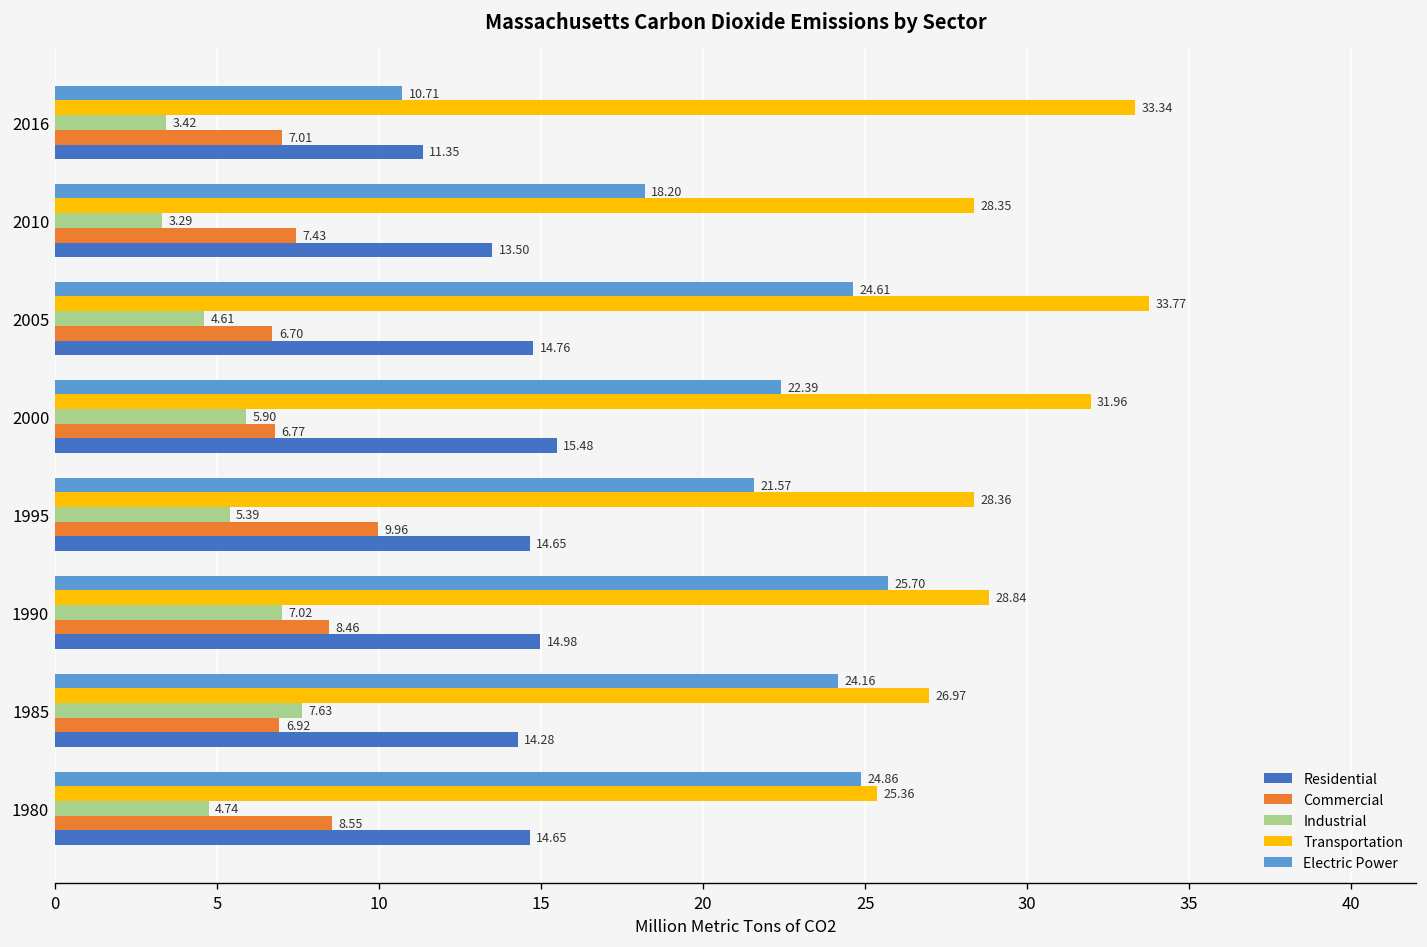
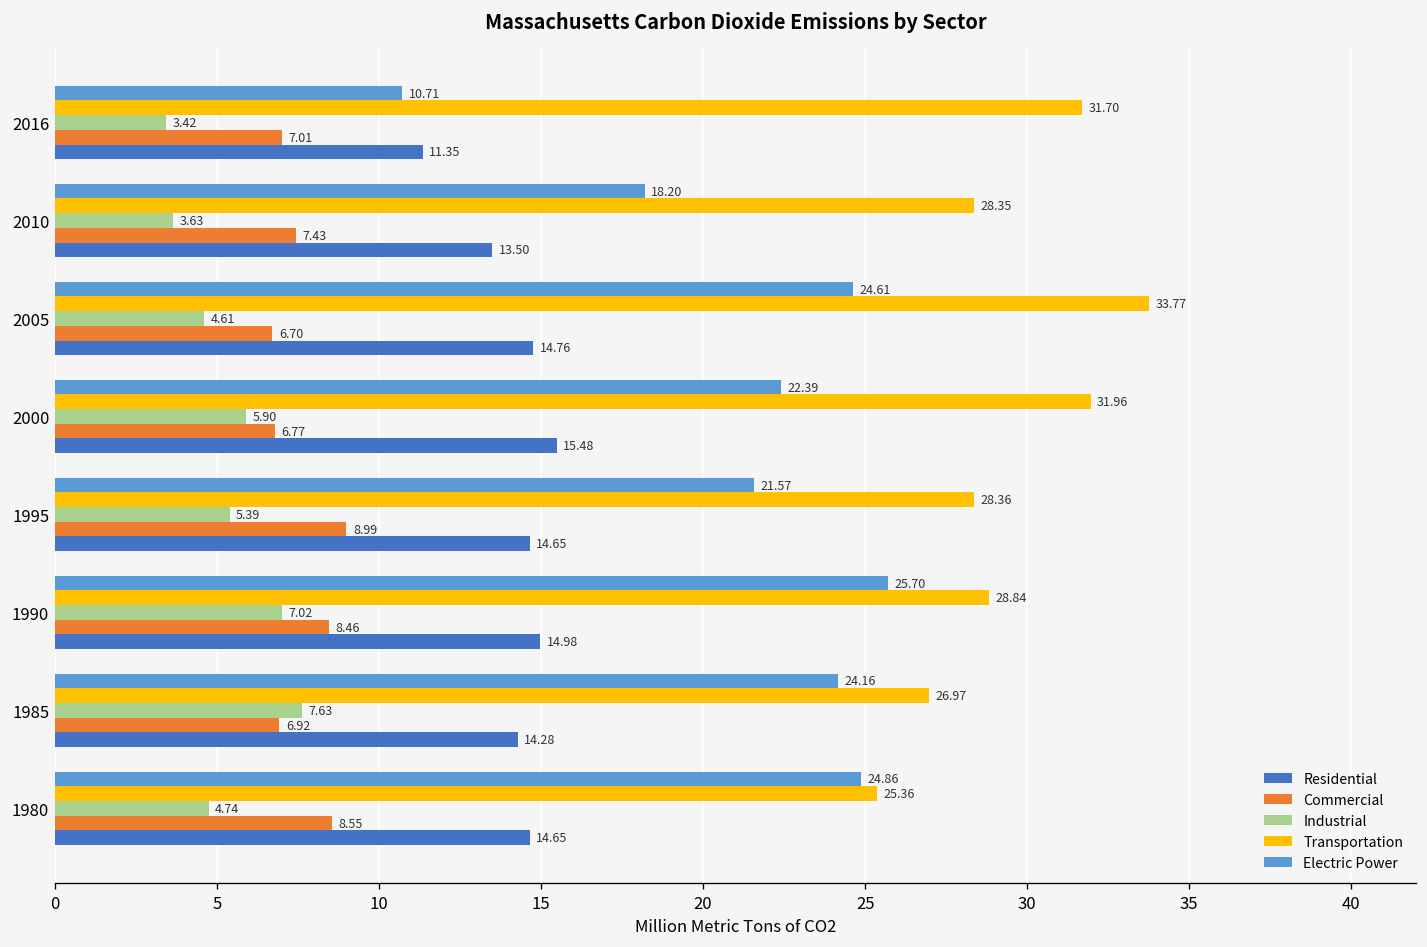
  {
    "Commercial": {
      "2016": 7.01,
      "2010": 7.43,
      "2005": 6.70,
      "2000": 6.77,
-     "1995": 9.96,
+     "1995": 8.99,
      "1990": 8.46,
      "1985": 6.92,
      "1980": 8.55
    },
    "Industrial": {
      "2016": 3.42,
-     "2010": 3.29,
+     "2010": 3.63,
      "2005": 4.61,
      "2000": 5.90,
      "1995": 5.39,
      "1990": 7.02,
      "1985": 7.63,
      "1980": 4.74
    },
    "Transportation": {
-     "2016": 33.34,
+     "2016": 31.70,
      "2010": 28.35,
      "2005": 33.77,
      "2000": 31.96,
      "1995": 28.36,
      "1990": 28.84,
      "1985": 26.97,
      "1980": 25.36
    }
  }
